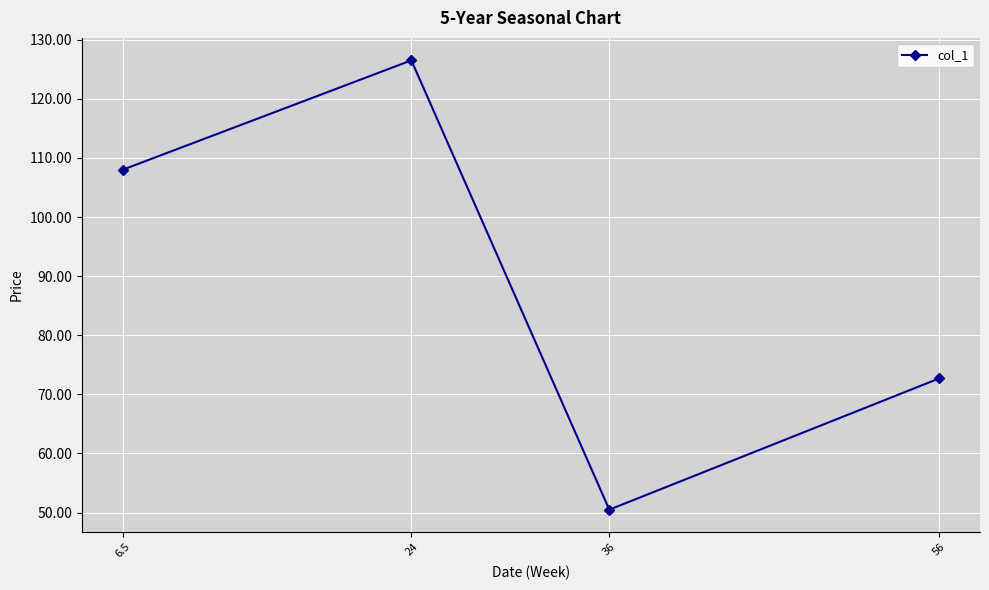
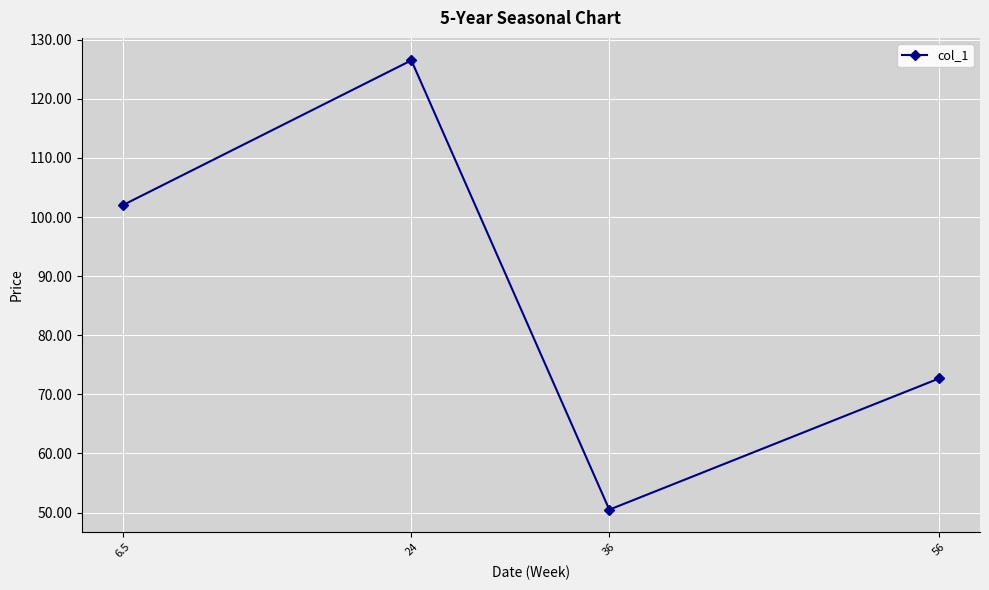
  {
-   "6.5": 108,
+   "6.5": 102,
    "24": 127,
    "36": 51,
    "56": 73
  }
